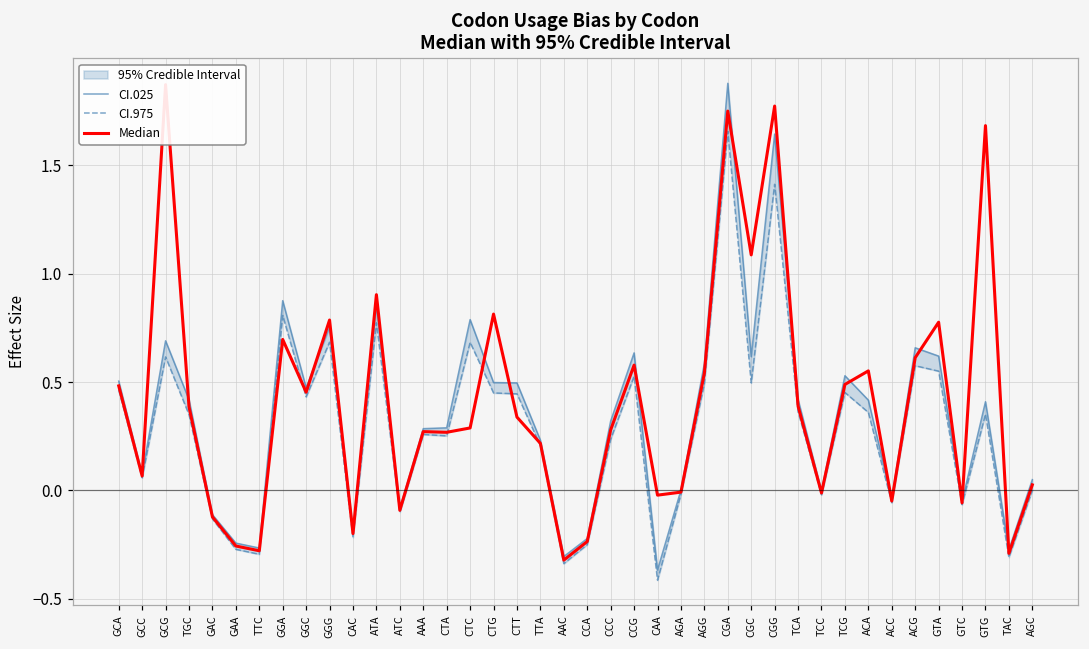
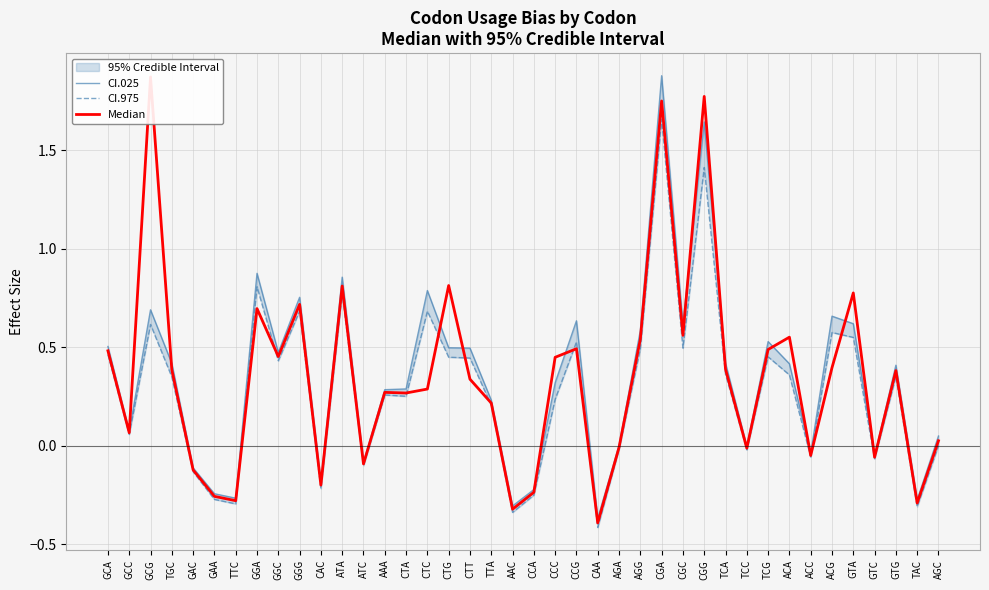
  {
    "Median": {
      "GCA": 0.48,
      "TGC": 0.39,
      "GAA": -0.26,
      "GGA": 0.70,
      "GGC": 0.45,
-     "GGG": 0.79,
+     "GGG": 0.72,
      "CAC": -0.20,
-     "ATA": 0.90,
+     "ATA": 0.81,
      "AAA": 0.27,
      "CTA": 0.27,
      "CTC": 0.29,
      "CTG": 0.81,
      "CTT": 0.34,
      "AAC": -0.32,
      "CCA": -0.24,
-     "CCC": 0.28,
-     "CCG": 0.58,
-     "CAA": -0.02,
+     "CCC": 0.45,
+     "CCG": 0.49,
+     "CAA": -0.39,
      "AGG": 0.54,
      "CGA": 1.75,
-     "CGC": 1.09,
+     "CGC": 0.56,
      "CGG": 1.77,
      "TCA": 0.39,
      "TCG": 0.49,
      "ACA": 0.55,
-     "ACG": 0.61,
+     "ACG": 0.40,
      "GTA": 0.78,
-     "GTG": 1.68,
+     "GTG": 0.38,
      "TAC": -0.29,
      "AGC": 0.03
    }
  }
